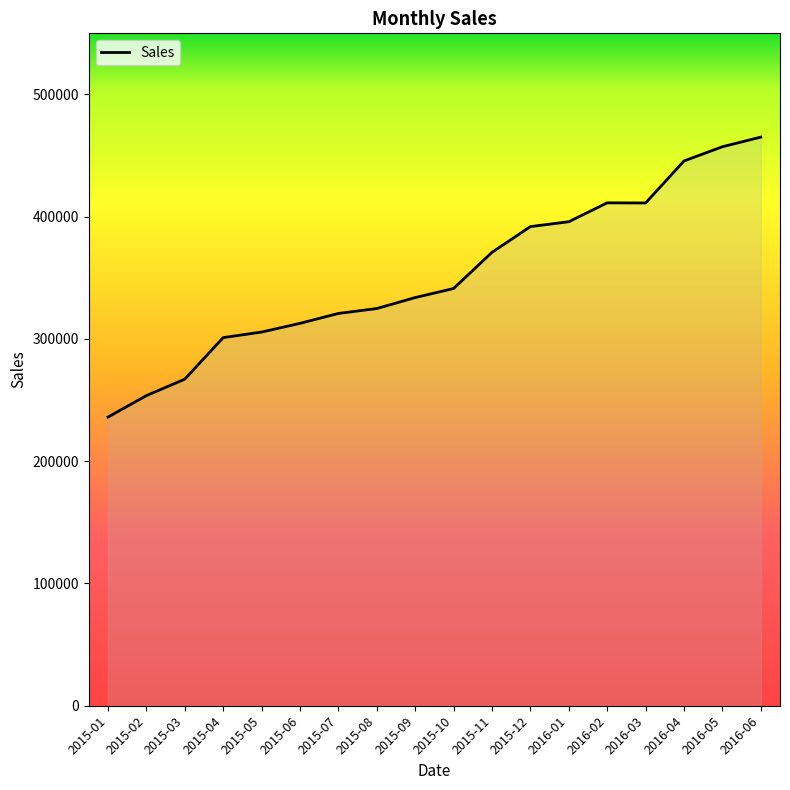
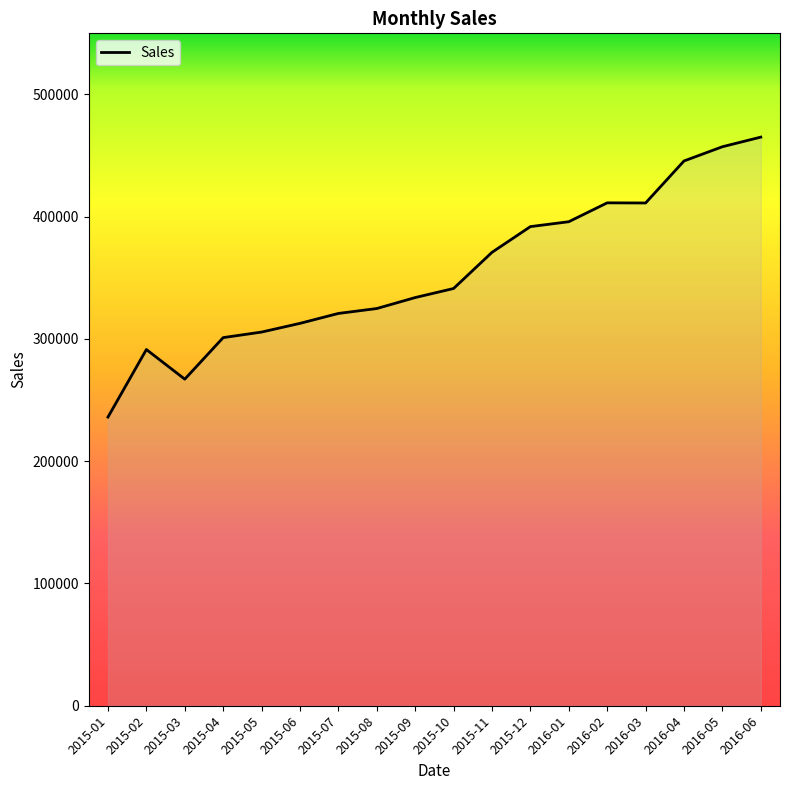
  {
    "2015-01": 236000,
-   "2015-02": 254000,
+   "2015-02": 291000,
    "2015-03": 267000,
    "2015-04": 301000,
    "2015-05": 306000,
    "2015-06": 313000,
    "2015-07": 321000,
    "2015-08": 325000,
    "2015-09": 334000,
    "2015-10": 341000,
    "2015-11": 371000,
    "2015-12": 392000,
    "2016-01": 396000,
    "2016-02": 411000,
    "2016-03": 411000,
    "2016-04": 446000,
    "2016-05": 457000,
    "2016-06": 465000
  }
